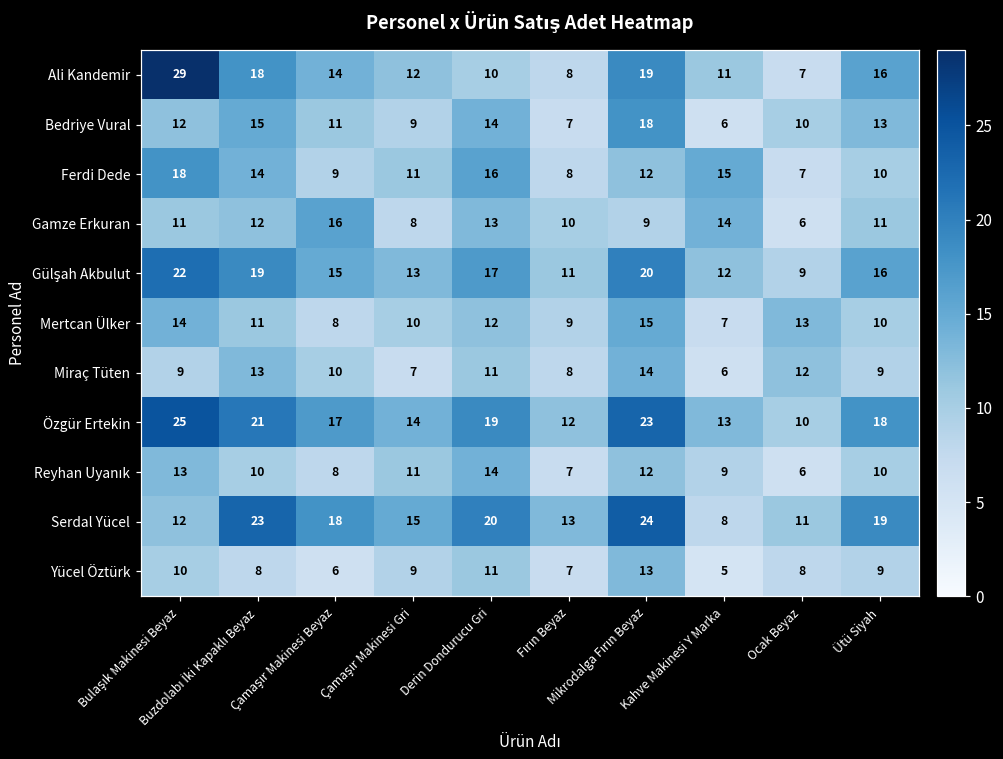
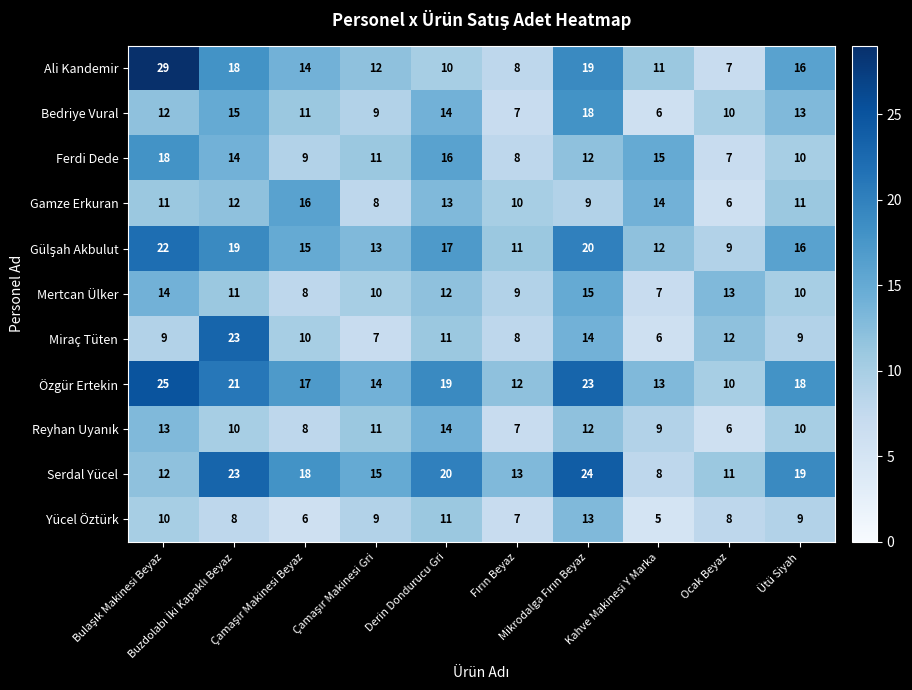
  {
    "Ali Kandemir": {
      "Bulaşık Makinesi Beyaz": 29,
      "Buzdolabı İki Kapaklı Beyaz": 18,
      "Çamaşır Makinesi Beyaz": 14,
      "Çamaşır Makinesi Gri": 12,
      "Derin Dondurucu Gri": 10,
      "Fırın Beyaz": 8,
      "Mikrodalga Fırın Beyaz": 19,
      "Kahve Makinesi Y Marka": 11,
      "Ocak Beyaz": 7,
      "Ütü Siyah": 16
    },
    "Bedriye Vural": {
      "Bulaşık Makinesi Beyaz": 12,
      "Buzdolabı İki Kapaklı Beyaz": 15,
      "Çamaşır Makinesi Beyaz": 11,
      "Çamaşır Makinesi Gri": 9,
      "Derin Dondurucu Gri": 14,
      "Fırın Beyaz": 7,
      "Mikrodalga Fırın Beyaz": 18,
      "Kahve Makinesi Y Marka": 6,
      "Ocak Beyaz": 10,
      "Ütü Siyah": 13
    },
    "Ferdi Dede": {
      "Bulaşık Makinesi Beyaz": 18,
      "Buzdolabı İki Kapaklı Beyaz": 14,
      "Çamaşır Makinesi Beyaz": 9,
      "Çamaşır Makinesi Gri": 11,
      "Derin Dondurucu Gri": 16,
      "Fırın Beyaz": 8,
      "Mikrodalga Fırın Beyaz": 12,
      "Kahve Makinesi Y Marka": 15,
      "Ocak Beyaz": 7,
      "Ütü Siyah": 10
    },
    "Gamze Erkuran": {
      "Bulaşık Makinesi Beyaz": 11,
      "Buzdolabı İki Kapaklı Beyaz": 12,
      "Çamaşır Makinesi Beyaz": 16,
      "Çamaşır Makinesi Gri": 8,
      "Derin Dondurucu Gri": 13,
      "Fırın Beyaz": 10,
      "Mikrodalga Fırın Beyaz": 9,
      "Kahve Makinesi Y Marka": 14,
      "Ocak Beyaz": 6,
      "Ütü Siyah": 11
    },
    "Gülşah Akbulut": {
      "Bulaşık Makinesi Beyaz": 22,
      "Buzdolabı İki Kapaklı Beyaz": 19,
      "Çamaşır Makinesi Beyaz": 15,
      "Çamaşır Makinesi Gri": 13,
      "Derin Dondurucu Gri": 17,
      "Fırın Beyaz": 11,
      "Mikrodalga Fırın Beyaz": 20,
      "Kahve Makinesi Y Marka": 12,
      "Ocak Beyaz": 9,
      "Ütü Siyah": 16
    },
    "Mertcan Ülker": {
      "Bulaşık Makinesi Beyaz": 14,
      "Buzdolabı İki Kapaklı Beyaz": 11,
      "Çamaşır Makinesi Beyaz": 8,
      "Çamaşır Makinesi Gri": 10,
      "Derin Dondurucu Gri": 12,
      "Fırın Beyaz": 9,
      "Mikrodalga Fırın Beyaz": 15,
      "Kahve Makinesi Y Marka": 7,
      "Ocak Beyaz": 13,
      "Ütü Siyah": 10
    },
    "Miraç Tüten": {
      "Bulaşık Makinesi Beyaz": 9,
-     "Buzdolabı İki Kapaklı Beyaz": 13,
+     "Buzdolabı İki Kapaklı Beyaz": 23,
      "Çamaşır Makinesi Beyaz": 10,
      "Çamaşır Makinesi Gri": 7,
      "Derin Dondurucu Gri": 11,
      "Fırın Beyaz": 8,
      "Mikrodalga Fırın Beyaz": 14,
      "Kahve Makinesi Y Marka": 6,
      "Ocak Beyaz": 12,
      "Ütü Siyah": 9
    },
    "Özgür Ertekin": {
      "Bulaşık Makinesi Beyaz": 25,
      "Buzdolabı İki Kapaklı Beyaz": 21,
      "Çamaşır Makinesi Beyaz": 17,
      "Çamaşır Makinesi Gri": 14,
      "Derin Dondurucu Gri": 19,
      "Fırın Beyaz": 12,
      "Mikrodalga Fırın Beyaz": 23,
      "Kahve Makinesi Y Marka": 13,
      "Ocak Beyaz": 10,
      "Ütü Siyah": 18
    },
    "Reyhan Uyanık": {
      "Bulaşık Makinesi Beyaz": 13,
      "Buzdolabı İki Kapaklı Beyaz": 10,
      "Çamaşır Makinesi Beyaz": 8,
      "Çamaşır Makinesi Gri": 11,
      "Derin Dondurucu Gri": 14,
      "Fırın Beyaz": 7,
      "Mikrodalga Fırın Beyaz": 12,
      "Kahve Makinesi Y Marka": 9,
      "Ocak Beyaz": 6,
      "Ütü Siyah": 10
    },
    "Serdal Yücel": {
      "Bulaşık Makinesi Beyaz": 12,
      "Buzdolabı İki Kapaklı Beyaz": 23,
      "Çamaşır Makinesi Beyaz": 18,
      "Çamaşır Makinesi Gri": 15,
      "Derin Dondurucu Gri": 20,
      "Fırın Beyaz": 13,
      "Mikrodalga Fırın Beyaz": 24,
      "Kahve Makinesi Y Marka": 8,
      "Ocak Beyaz": 11,
      "Ütü Siyah": 19
    },
    "Yücel Öztürk": {
      "Bulaşık Makinesi Beyaz": 10,
      "Buzdolabı İki Kapaklı Beyaz": 8,
      "Çamaşır Makinesi Beyaz": 6,
      "Çamaşır Makinesi Gri": 9,
      "Derin Dondurucu Gri": 11,
      "Fırın Beyaz": 7,
      "Mikrodalga Fırın Beyaz": 13,
      "Kahve Makinesi Y Marka": 5,
      "Ocak Beyaz": 8,
      "Ütü Siyah": 9
    }
  }
